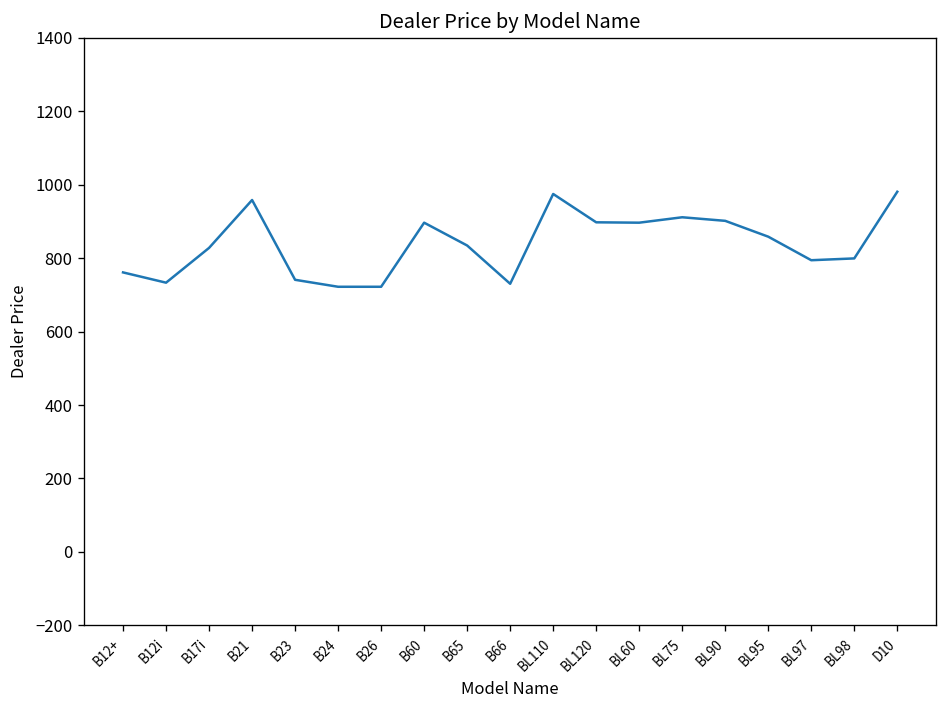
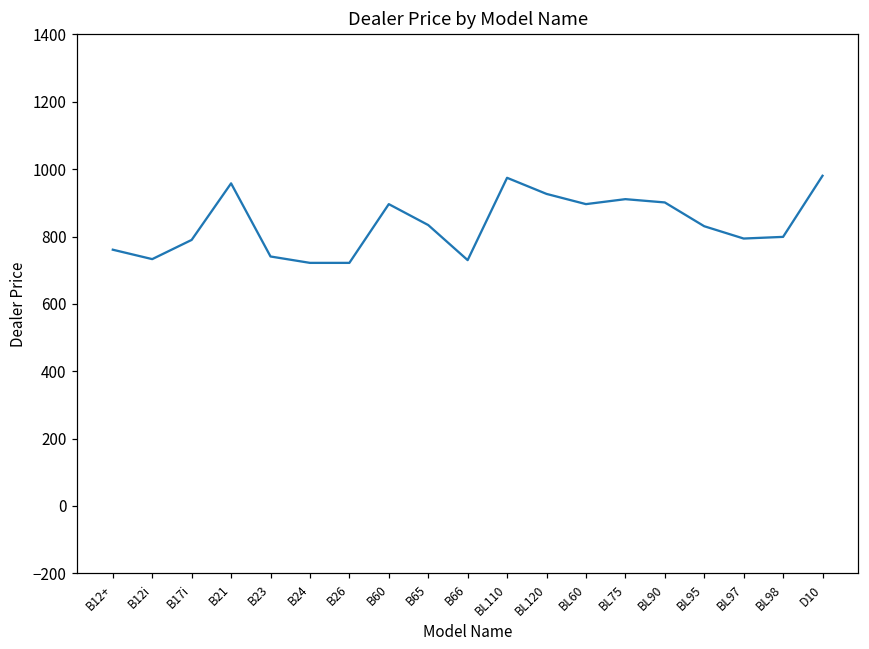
  {
    "B12+": 760,
    "B12i": 730,
-   "B17i": 830,
+   "B17i": 790,
    "B21": 960,
    "B23": 740,
    "B24": 720,
    "B26": 720,
    "B60": 900,
    "B65": 830,
    "B66": 730,
    "BL110": 970,
-   "BL120": 900,
+   "BL120": 930,
    "BL60": 900,
    "BL75": 910,
    "BL90": 900,
-   "BL95": 860,
+   "BL95": 830,
    "BL97": 790,
    "BL98": 800,
    "D10": 980
  }
